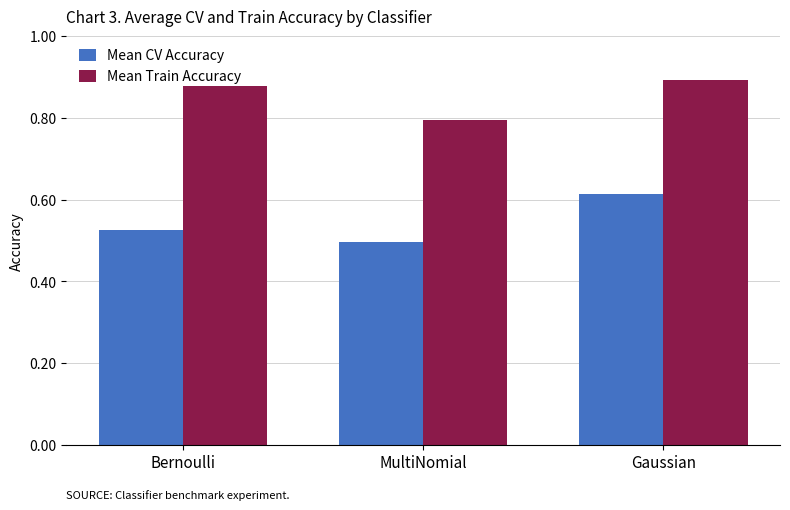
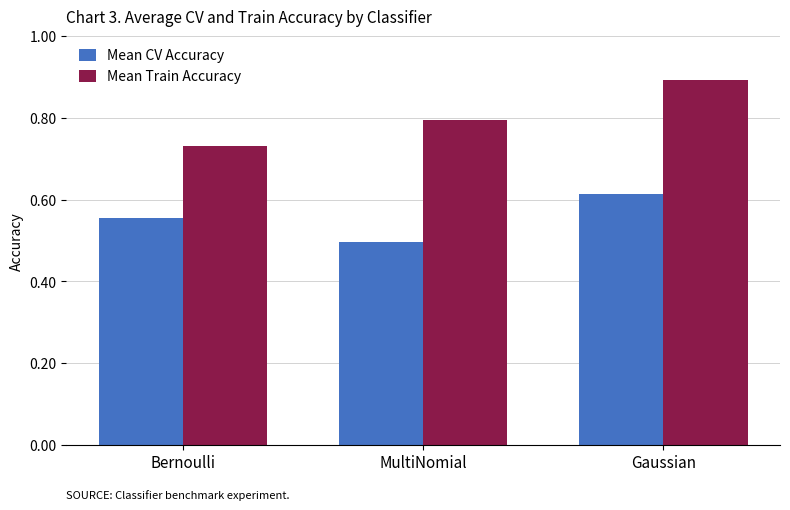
  {
    "Mean CV Accuracy": {
-     "Bernoulli": 0.53,
+     "Bernoulli": 0.56,
      "MultiNomial": 0.50,
      "Gaussian": 0.61
    },
    "Mean Train Accuracy": {
-     "Bernoulli": 0.88,
+     "Bernoulli": 0.73,
      "MultiNomial": 0.79,
      "Gaussian": 0.89
    }
  }
